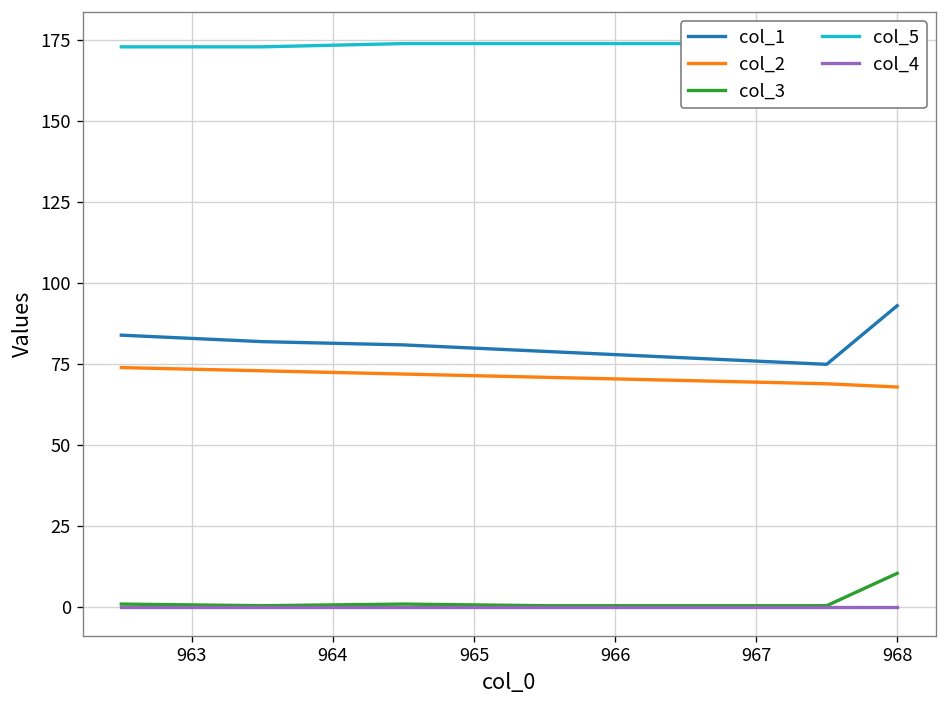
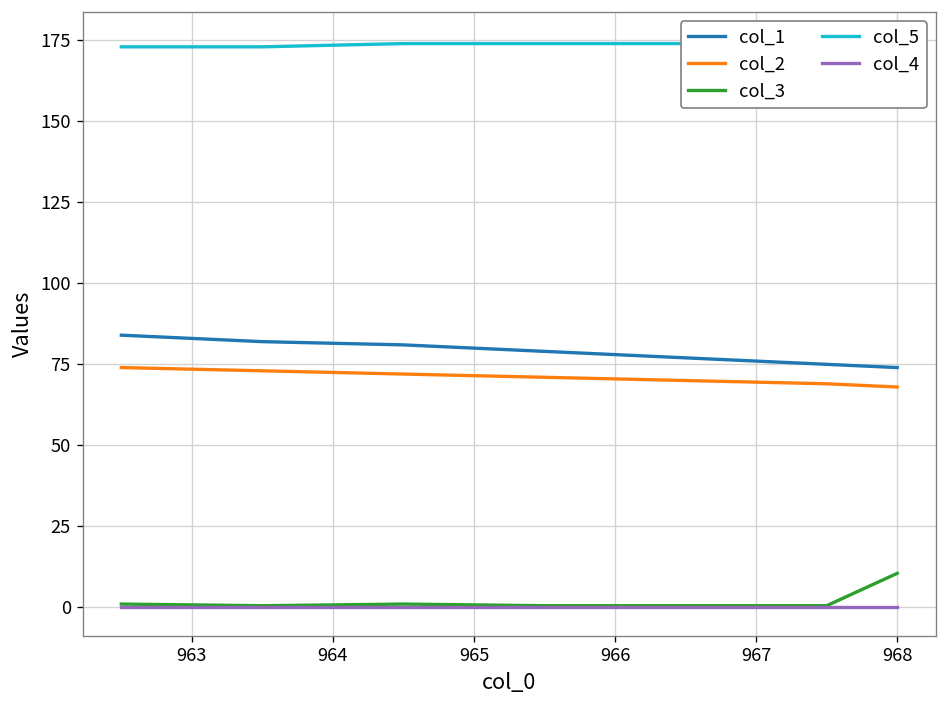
  {
    "col_1": {
-     "968": 93
+     "968": 74
    },
    "col_2": {
      "968": 68
    },
    "col_3": {
      "968": 10
    },
    "col_4": {
      "968": 0
    }
  }
